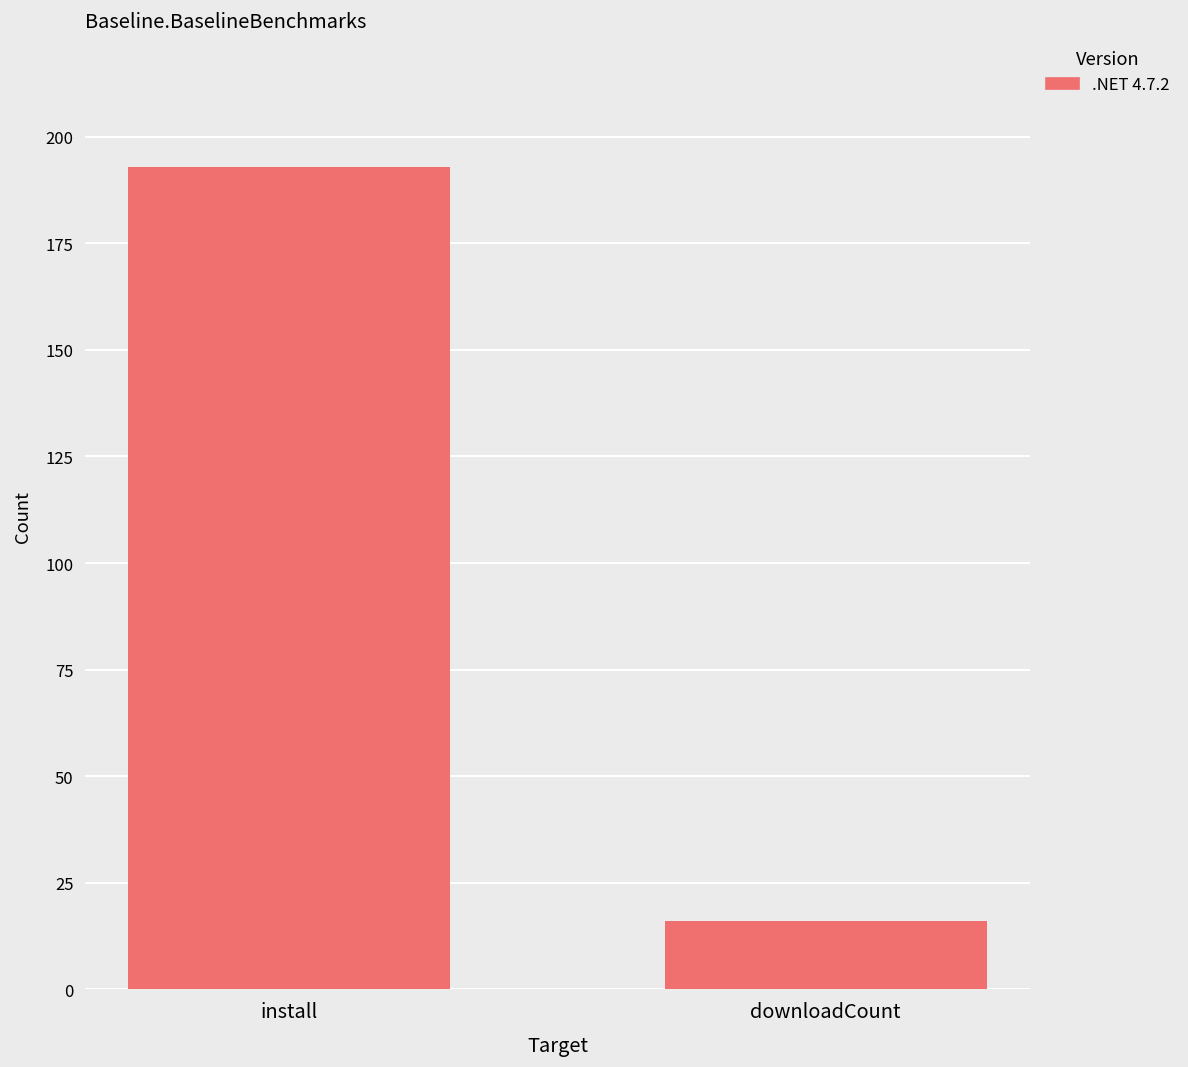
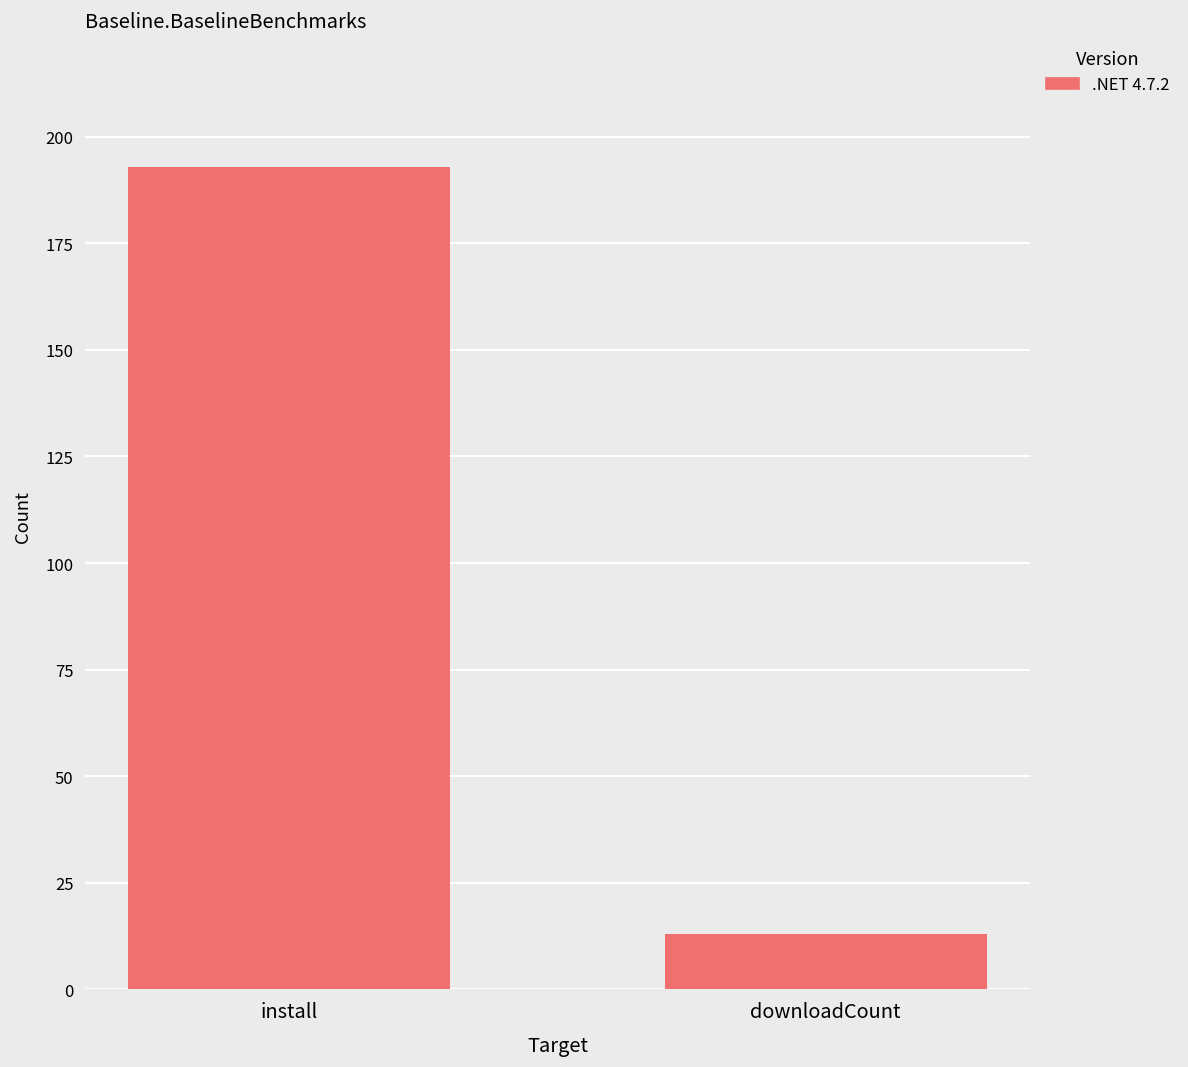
  {
    "install": 193,
-   "downloadCount": 16
+   "downloadCount": 13
  }
